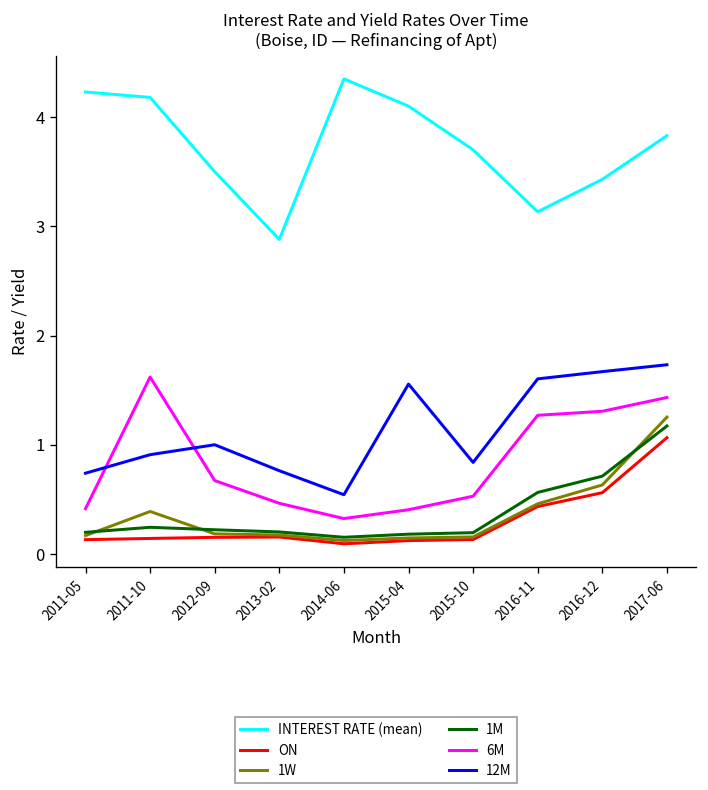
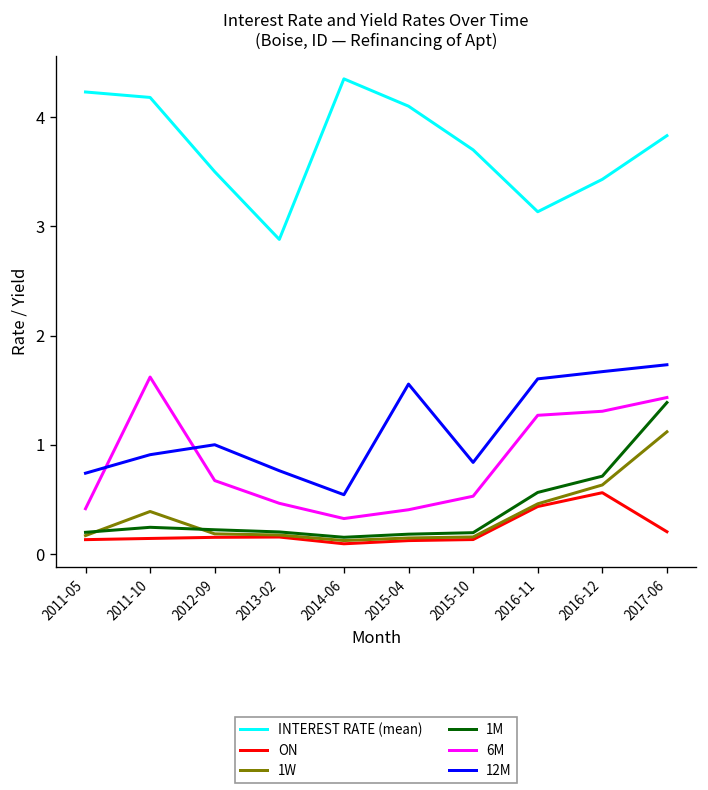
  {
    "INTEREST RATE (mean)": {
      "2011-05": 4.2,
      "2011-10": 4.2,
      "2012-09": 3.5,
      "2013-02": 2.9,
      "2014-06": 4.4,
      "2015-04": 4.1,
      "2015-10": 3.7,
      "2016-11": 3.1,
      "2016-12": 3.4,
      "2017-06": 3.8
    },
    "ON": {
      "2011-05": 0.1,
      "2011-10": 0.1,
      "2012-09": 0.2,
      "2014-06": 0.1,
      "2016-12": 0.6,
-     "2017-06": 1.1
+     "2017-06": 0.2
    },
    "1W": {
      "2011-05": 0.2,
      "2011-10": 0.4,
      "2012-09": 0.2,
      "2014-06": 0.1,
      "2016-12": 0.6,
-     "2017-06": 1.3
+     "2017-06": 1.1
    },
    "1M": {
      "2011-05": 0.2,
      "2011-10": 0.2,
      "2012-09": 0.2,
      "2014-06": 0.2,
      "2015-04": 0.2,
      "2015-10": 0.2,
      "2016-11": 0.6,
      "2016-12": 0.7,
-     "2017-06": 1.2
+     "2017-06": 1.4
    },
    "6M": {
      "2011-05": 0.4,
      "2011-10": 1.6,
      "2012-09": 0.7,
      "2013-02": 0.5,
      "2014-06": 0.3,
      "2015-04": 0.4,
      "2015-10": 0.5,
      "2016-11": 1.3,
      "2016-12": 1.3,
      "2017-06": 1.4
    },
    "12M": {
      "2011-05": 0.7,
      "2011-10": 0.9,
      "2012-09": 1.0,
      "2013-02": 0.8,
      "2014-06": 0.5,
      "2015-04": 1.6,
      "2015-10": 0.8,
      "2016-11": 1.6,
      "2016-12": 1.7,
      "2017-06": 1.7
    }
  }
